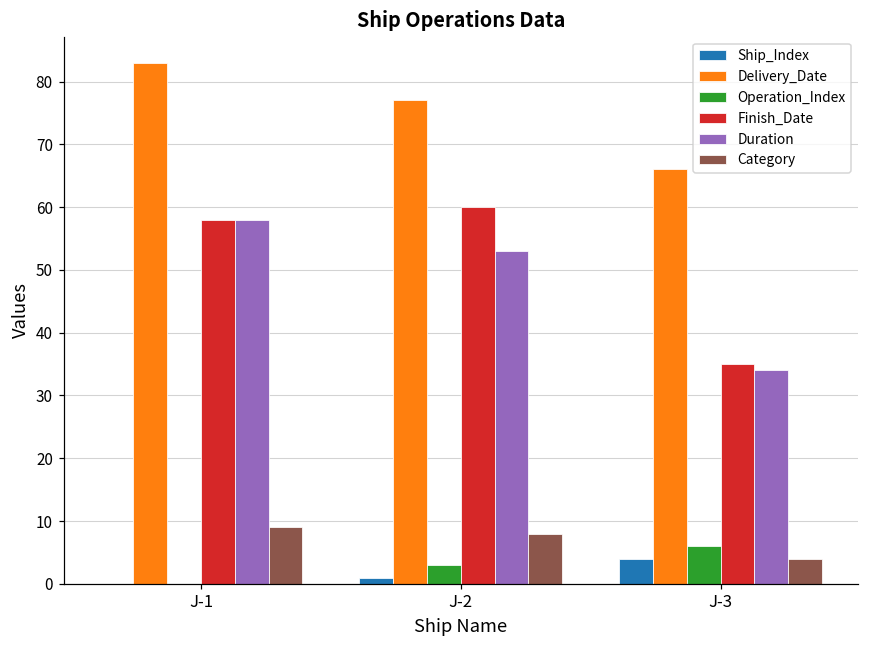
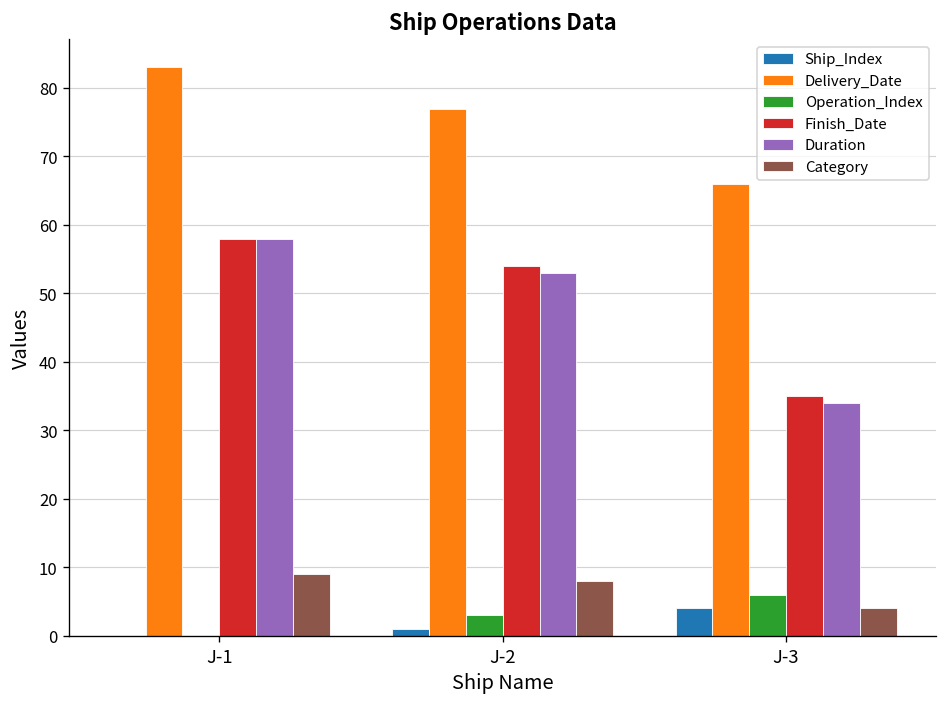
  {
    "Ship_Index": {
      "J-1": 0,
      "J-2": 1,
      "J-3": 4
    },
    "Delivery_Date": {
      "J-1": 83,
      "J-2": 77,
      "J-3": 66
    },
    "Operation_Index": {
      "J-1": 0,
      "J-2": 3,
      "J-3": 6
    },
    "Finish_Date": {
      "J-1": 58,
-     "J-2": 60,
+     "J-2": 54,
      "J-3": 35
    },
    "Duration": {
      "J-1": 58,
      "J-2": 53,
      "J-3": 34
    },
    "Category": {
      "J-1": 9,
      "J-2": 8,
      "J-3": 4
    }
  }
